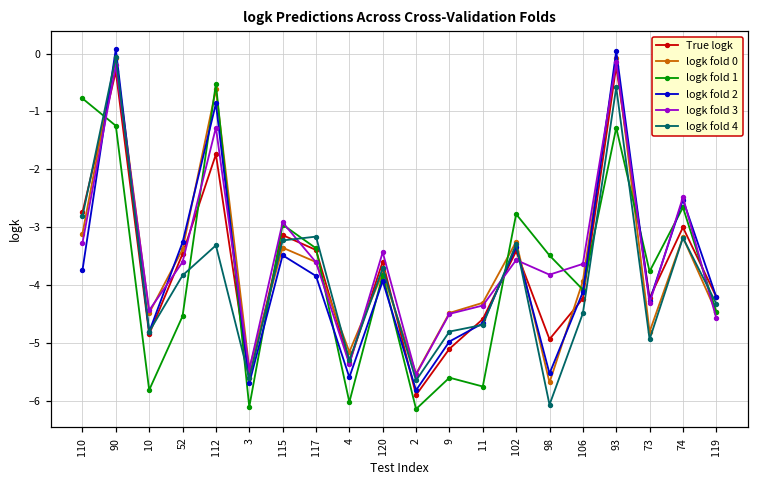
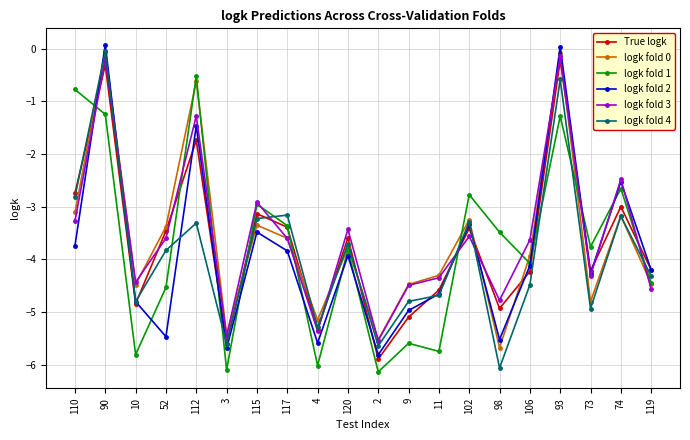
  {
    "True logk": {
      "110": -2.7,
      "90": -0.3,
      "52": -3.5,
      "112": -1.7,
      "115": -3.1,
      "120": -3.6,
      "2": -5.9,
      "9": -5.1,
      "11": -4.6,
      "102": -3.4,
      "98": -4.9,
      "106": -4.2,
      "93": -0.2,
      "73": -4.2,
      "74": -3.0
    },
    "logk fold 0": {
      "110": -3.1,
      "52": -3.4,
      "112": -0.6,
      "115": -3.4,
      "4": -5.1,
      "98": -5.7,
      "106": -3.9,
      "93": -0.1,
      "73": -4.8
    },
    "logk fold 1": {
      "110": -0.8,
      "90": -1.2,
      "10": -5.8,
      "52": -4.5,
      "112": -0.5,
      "3": -6.1,
      "4": -6.0,
      "2": -6.1,
      "9": -5.6,
      "11": -5.7,
      "102": -2.8,
      "98": -3.5,
      "93": -1.3,
      "73": -3.8,
      "74": -2.7
    },
    "logk fold 2": {
      "110": -3.7,
      "90": 0.1,
-     "52": -3.3,
-     "112": -0.9,
+     "52": -5.5,
+     "112": -1.5,
      "3": -5.7,
      "115": -3.5,
      "117": -3.8,
      "4": -5.6,
      "120": -3.9,
      "2": -5.8,
      "9": -5.0,
      "98": -5.5,
      "93": 0.0
    },
    "logk fold 3": {
      "110": -3.3,
      "90": -0.2,
      "52": -3.6,
      "112": -1.3,
      "120": -3.4,
      "102": -3.6,
-     "98": -3.8,
+     "98": -4.8,
      "106": -3.6,
      "93": -0.1,
      "119": -4.6
    },
    "logk fold 4": {
      "110": -2.8,
      "52": -3.8,
      "112": -3.3,
      "115": -3.2,
      "117": -3.2,
      "4": -5.3,
      "120": -3.7,
      "2": -5.6,
      "9": -4.8,
      "98": -6.1,
      "106": -4.5,
      "93": -0.6,
      "73": -4.9,
      "119": -4.3
    }
  }
